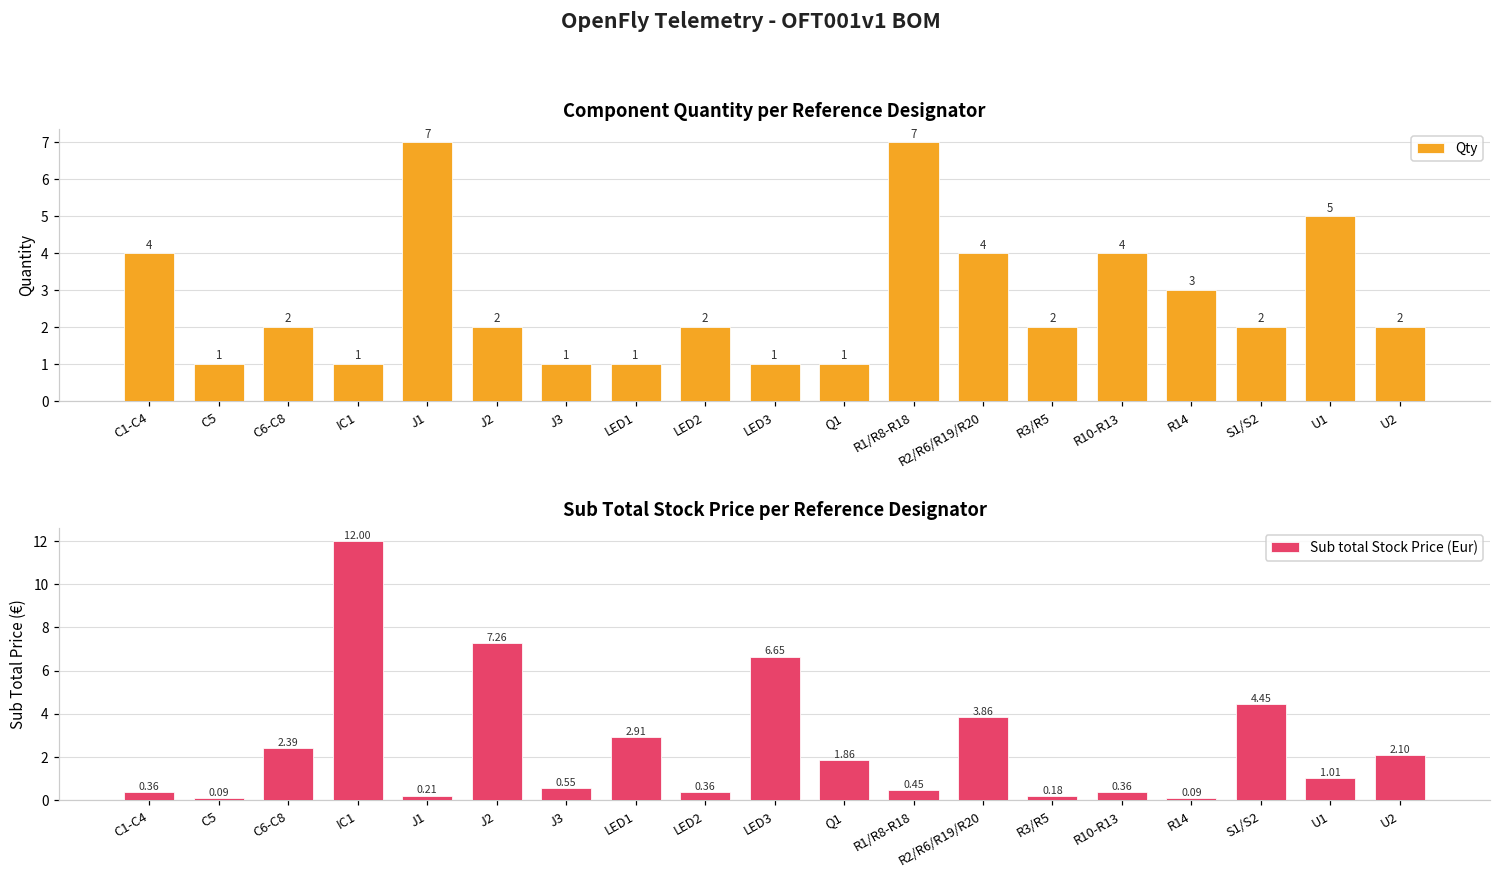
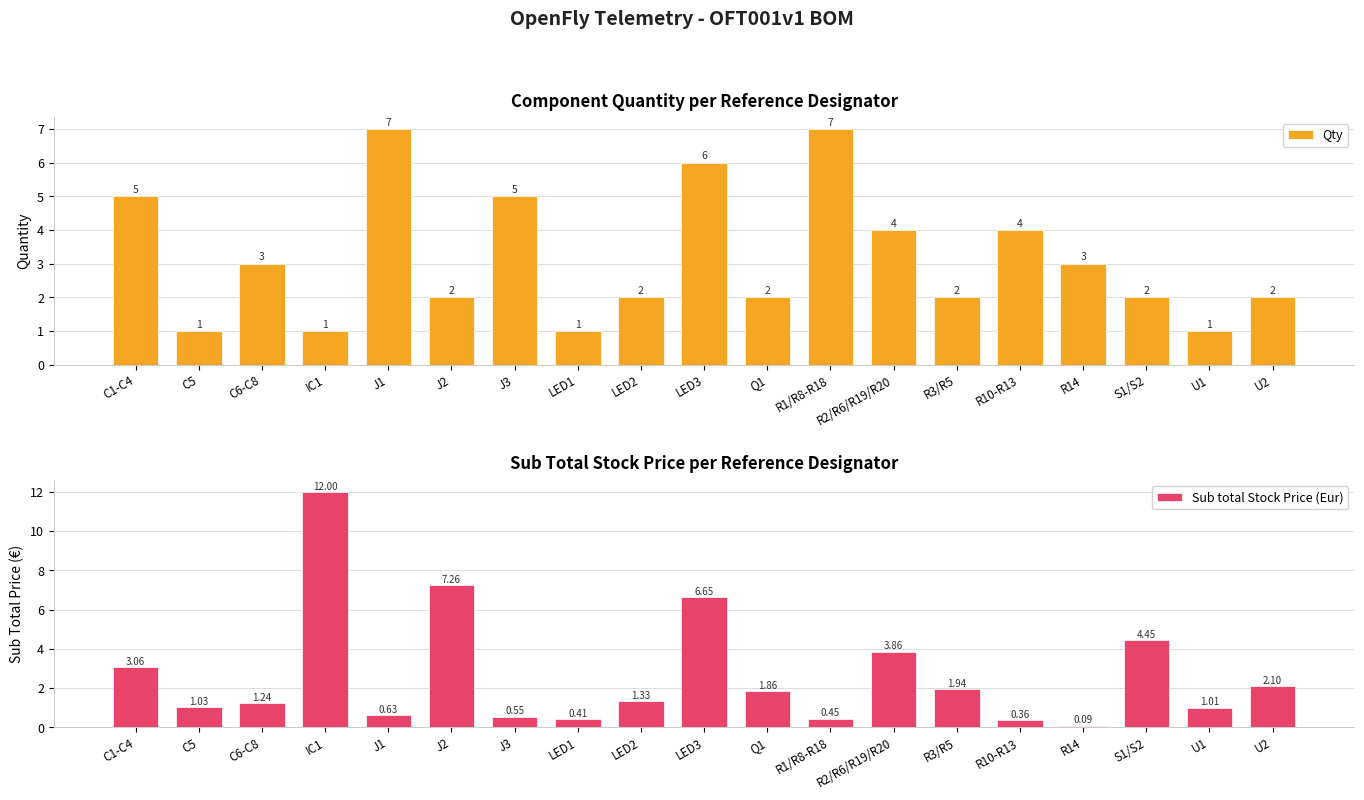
  {
    "Component Quantity per Reference Designator": {
-     "C1-C4": 4,
+     "C1-C4": 5,
      "C5": 1,
-     "C6-C8": 2,
+     "C6-C8": 3,
      "IC1": 1,
      "J1": 7,
      "J2": 2,
-     "J3": 1,
+     "J3": 5,
      "LED1": 1,
      "LED2": 2,
-     "LED3": 1,
-     "Q1": 1,
+     "LED3": 6,
+     "Q1": 2,
      "R1/R8-R18": 7,
      "R2/R6/R19/R20": 4,
      "R3/R5": 2,
      "R10-R13": 4,
      "R14": 3,
      "S1/S2": 2,
-     "U1": 5,
+     "U1": 1,
      "U2": 2
    },
    "Sub Total Stock Price per Reference Designator": {
-     "C1-C4": 0.36,
-     "C5": 0.09,
-     "C6-C8": 2.39,
+     "C1-C4": 3.06,
+     "C5": 1.03,
+     "C6-C8": 1.24,
      "IC1": 12.00,
-     "J1": 0.21,
+     "J1": 0.63,
      "J2": 7.26,
      "J3": 0.55,
-     "LED1": 2.91,
-     "LED2": 0.36,
+     "LED1": 0.41,
+     "LED2": 1.33,
      "LED3": 6.65,
      "Q1": 1.86,
      "R1/R8-R18": 0.45,
      "R2/R6/R19/R20": 3.86,
-     "R3/R5": 0.18,
+     "R3/R5": 1.94,
      "R10-R13": 0.36,
      "R14": 0.09,
      "S1/S2": 4.45,
      "U1": 1.01,
      "U2": 2.10
    }
  }
